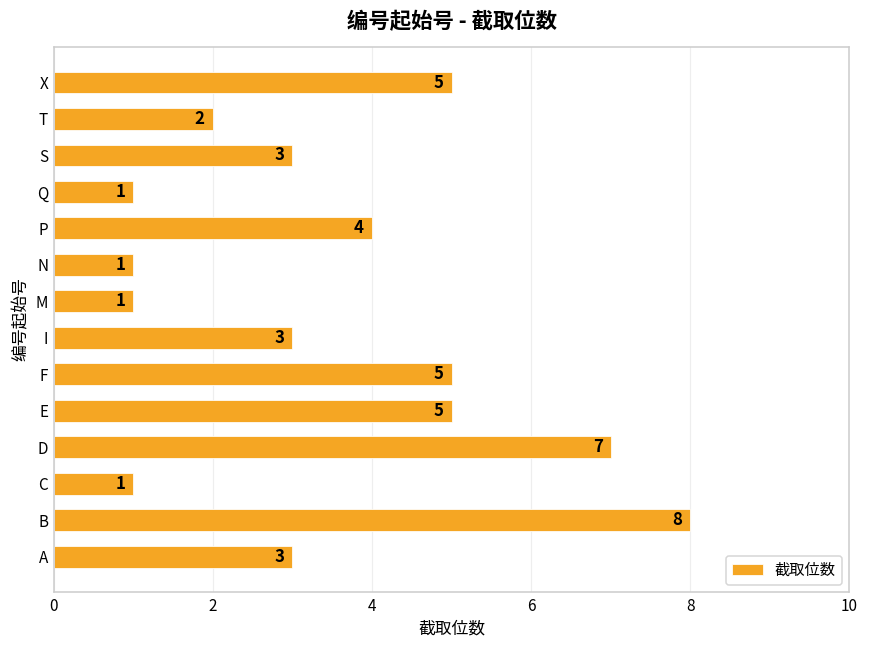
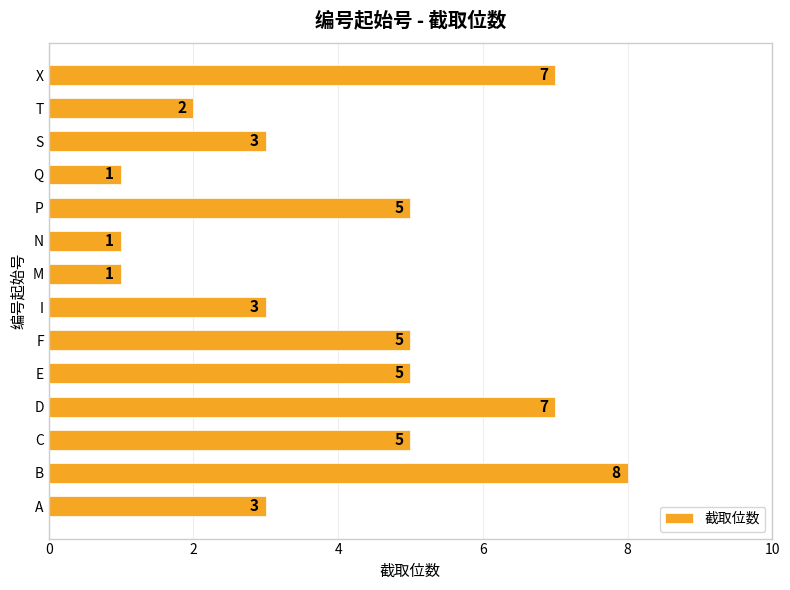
  {
-   "X": 5,
+   "X": 7,
    "T": 2,
    "S": 3,
    "Q": 1,
-   "P": 4,
+   "P": 5,
    "N": 1,
    "M": 1,
    "I": 3,
    "F": 5,
    "E": 5,
    "D": 7,
-   "C": 1,
+   "C": 5,
    "B": 8,
    "A": 3
  }
